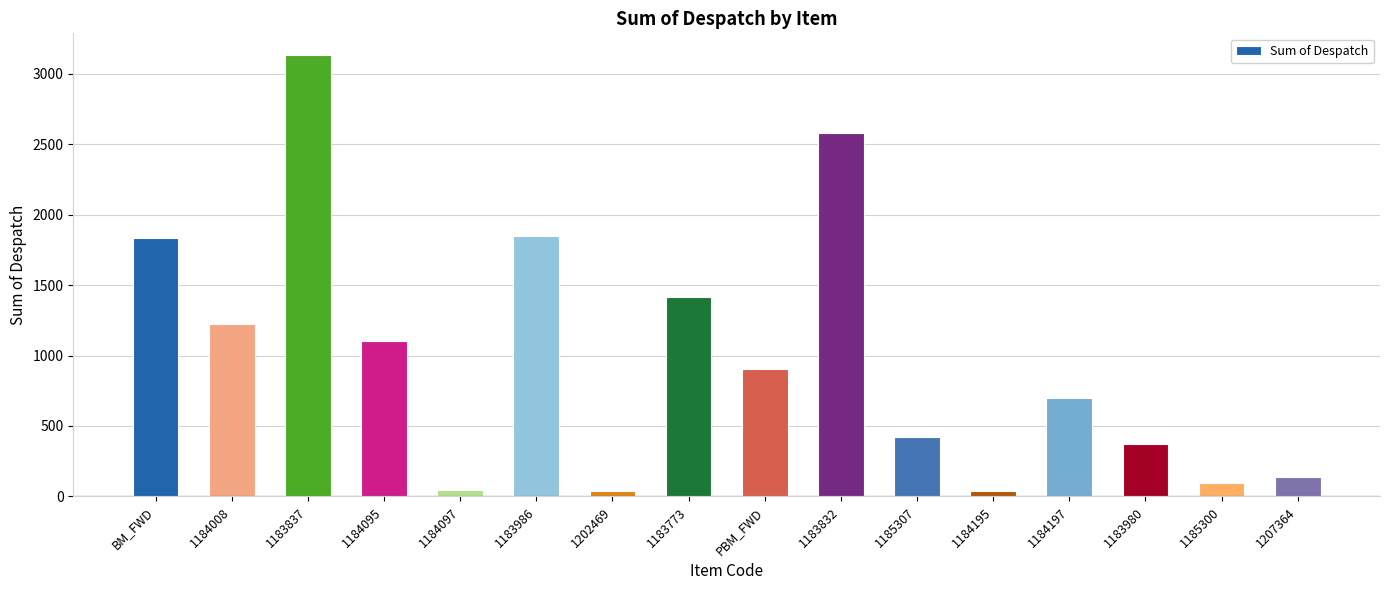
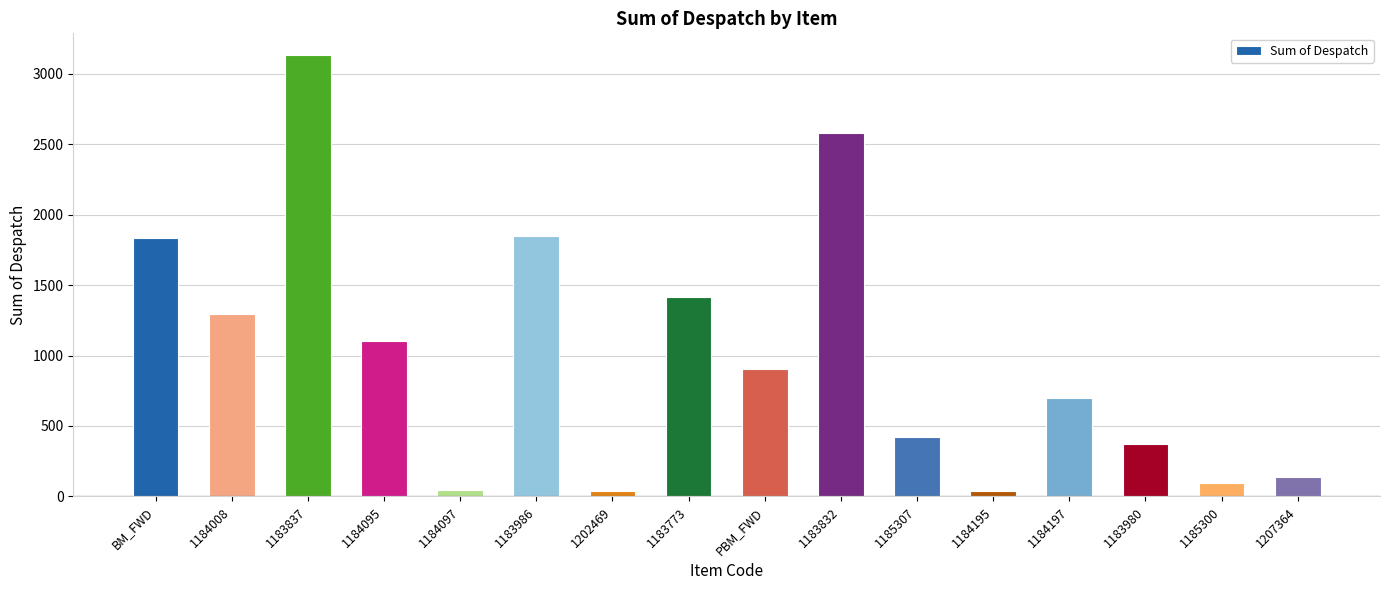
  {
    "BM_FWD": 1830,
-   "1184008": 1220,
+   "1184008": 1300,
    "1183837": 3130,
    "1184095": 1100,
    "1184097": 50,
    "1183986": 1850,
    "1202469": 40,
    "1183773": 1420,
    "PBM_FWD": 910,
    "1183832": 2580,
    "1185307": 420,
    "1184195": 40,
    "1184197": 700,
    "1183980": 370,
    "1185300": 100,
    "1207364": 140
  }
